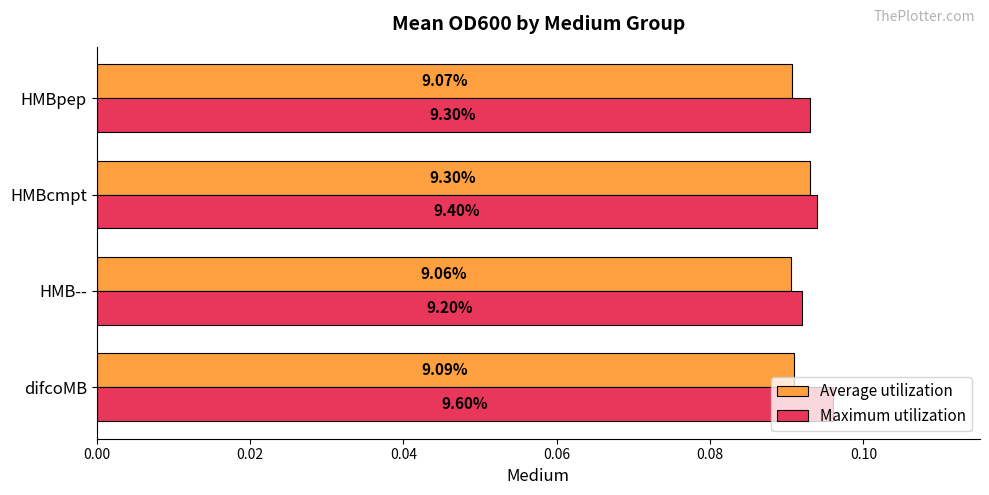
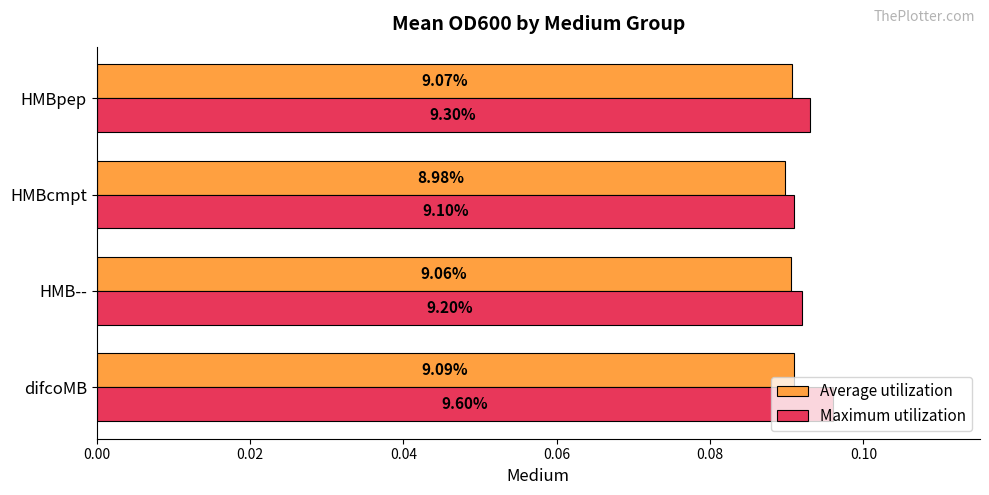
  {
    "Average utilization": {
      "HMBpep": "9.07%",
-     "HMBcmpt": "9.30%",
+     "HMBcmpt": "8.98%",
      "HMB--": "9.06%",
      "difcoMB": "9.09%"
    },
    "Maximum utilization": {
      "HMBpep": "9.30%",
-     "HMBcmpt": "9.40%",
+     "HMBcmpt": "9.10%",
      "HMB--": "9.20%"
    }
  }
